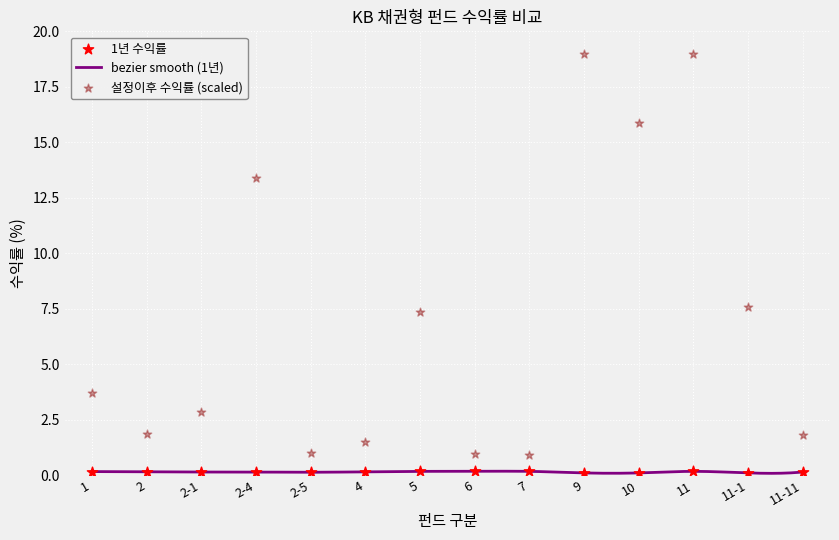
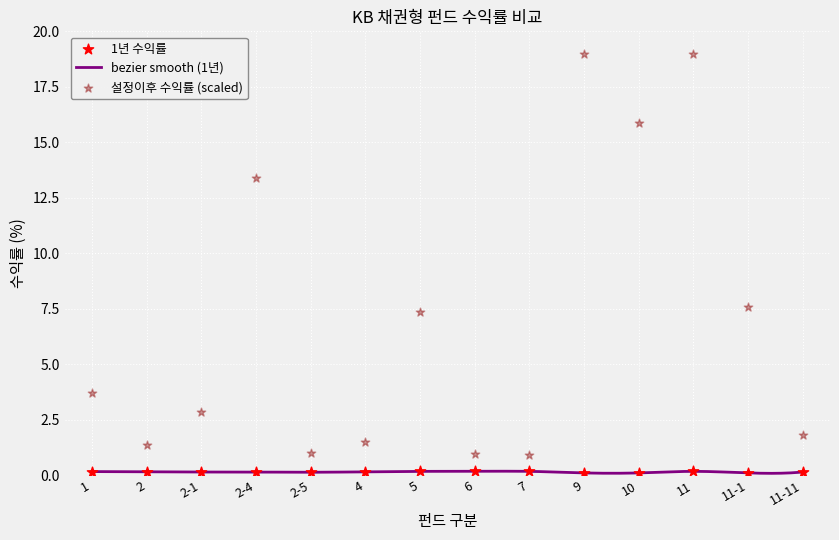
  {
    "설정이후 수익률 (scaled)": {
-     "2": 1.9
+     "2": 1.3
    }
  }
